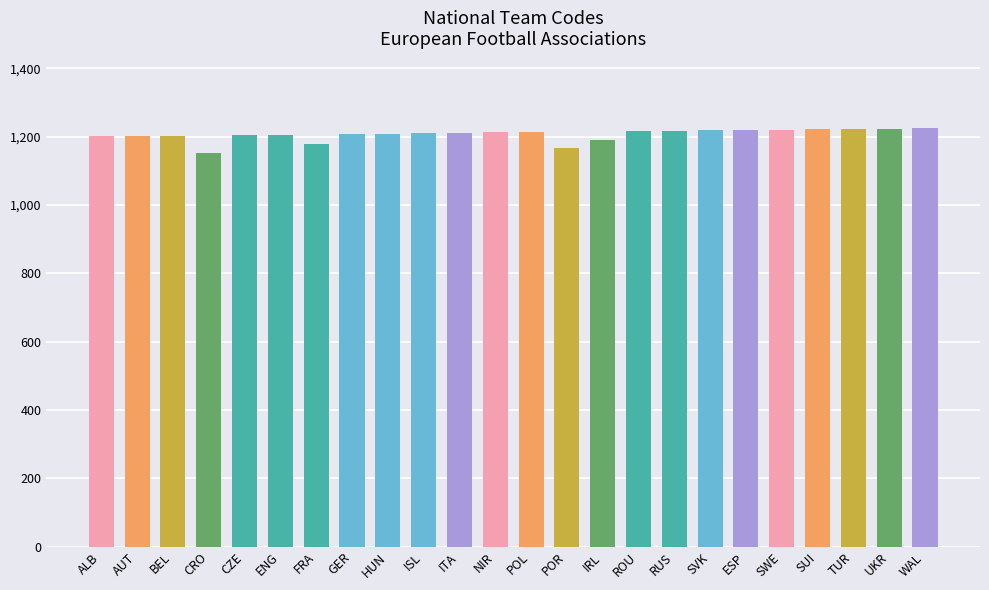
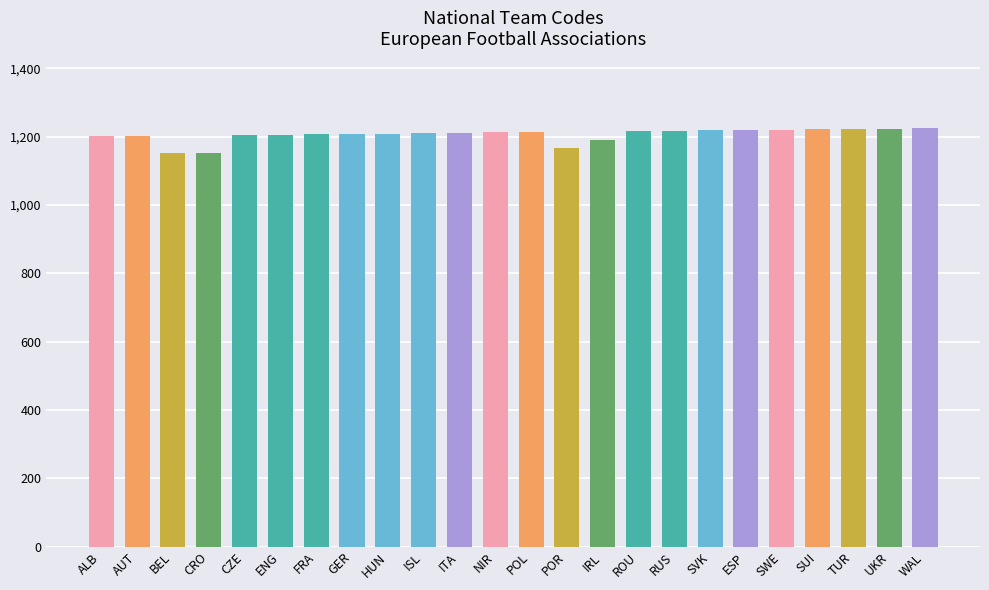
  {
    "ALB": "1,200",
    "AUT": "1,200",
-   "BEL": "1,200",
+   "BEL": "1,150",
    "CRO": "1,150",
    "CZE": "1,210",
    "ENG": "1,210",
-   "FRA": "1,180",
+   "FRA": "1,210",
    "GER": "1,210",
    "HUN": "1,210",
    "ISL": "1,210",
    "ITA": "1,210",
    "NIR": "1,210",
    "POL": "1,210",
    "POR": "1,170",
    "IRL": "1,190",
    "ROU": "1,220",
    "RUS": "1,220",
    "SVK": "1,220",
    "ESP": "1,220",
    "SWE": "1,220",
    "SUI": "1,220",
    "TUR": "1,220",
    "UKR": "1,220",
    "WAL": "1,220"
  }
